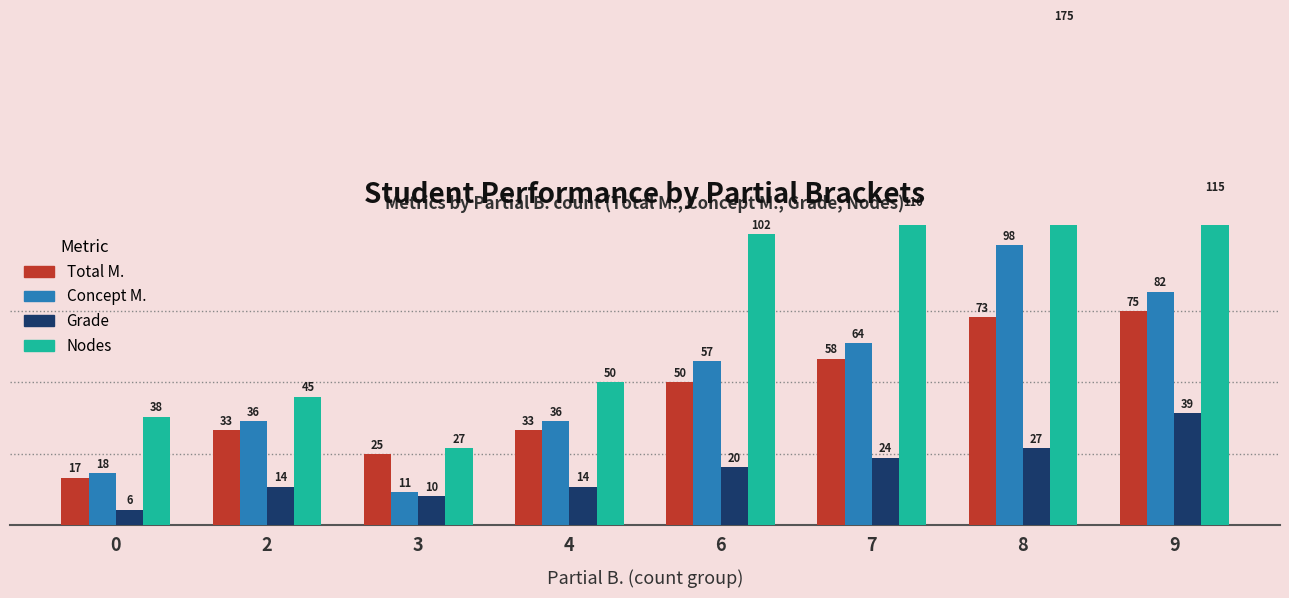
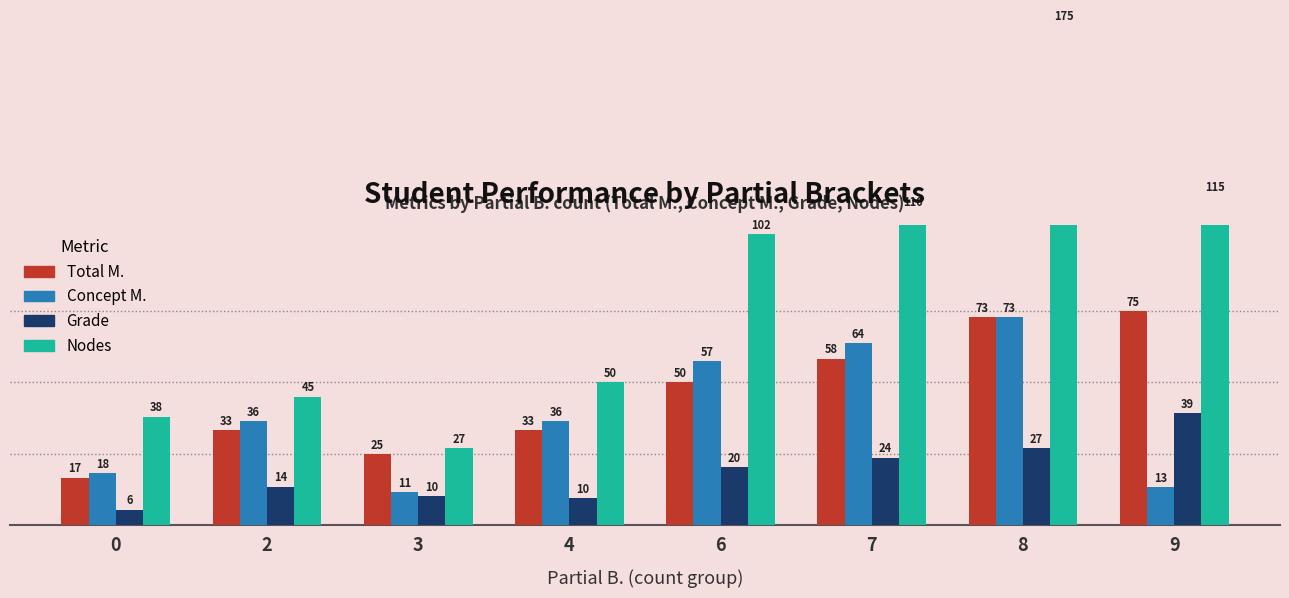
  {
    "Total M.": {
      "0": 17,
      "2": 33,
      "3": 25,
      "4": 33,
      "6": 50,
      "7": 58,
      "8": 73,
      "9": 75
    },
    "Concept M.": {
      "0": 18,
      "2": 36,
      "3": 11,
      "4": 36,
      "6": 57,
      "7": 64,
-     "8": 98,
-     "9": 82
+     "8": 73,
+     "9": 13
    },
    "Grade": {
      "0": 6,
      "2": 14,
      "3": 10,
-     "4": 14,
+     "4": 10,
      "6": 20,
      "7": 24,
      "8": 27,
      "9": 39
    },
    "Nodes": {
      "0": 38,
      "2": 45,
      "3": 27,
      "4": 50,
      "6": 102
    }
  }
